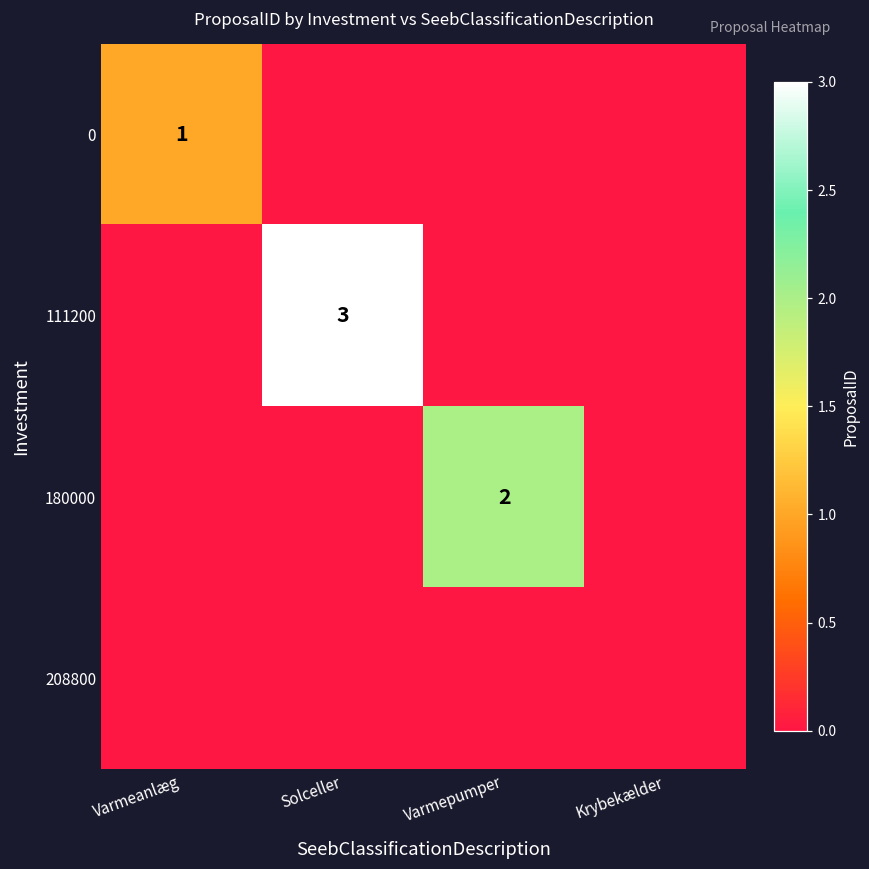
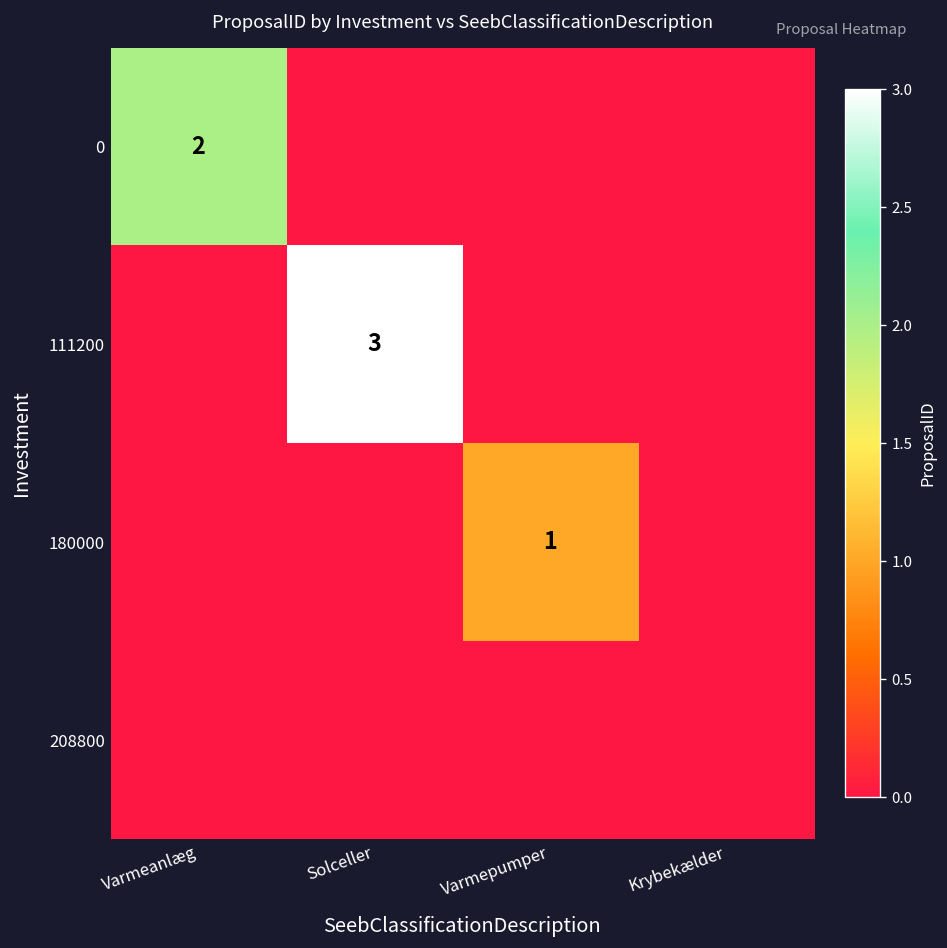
  {
    "0": {
-     "Varmeanlæg": 1
+     "Varmeanlæg": 2
    },
    "111200": {
      "Solceller": 3
    },
    "180000": {
-     "Varmepumper": 2
+     "Varmepumper": 1
    }
  }
